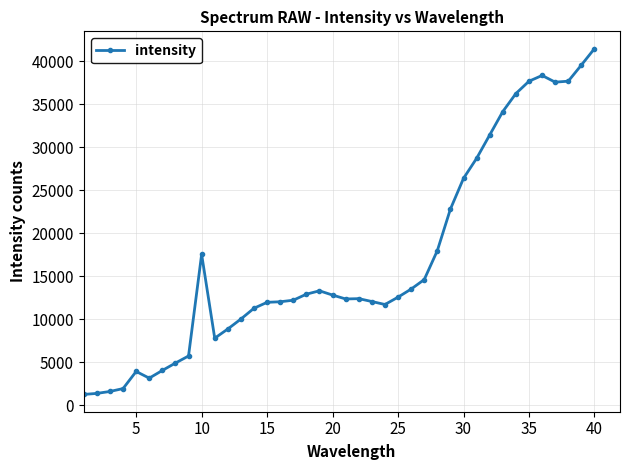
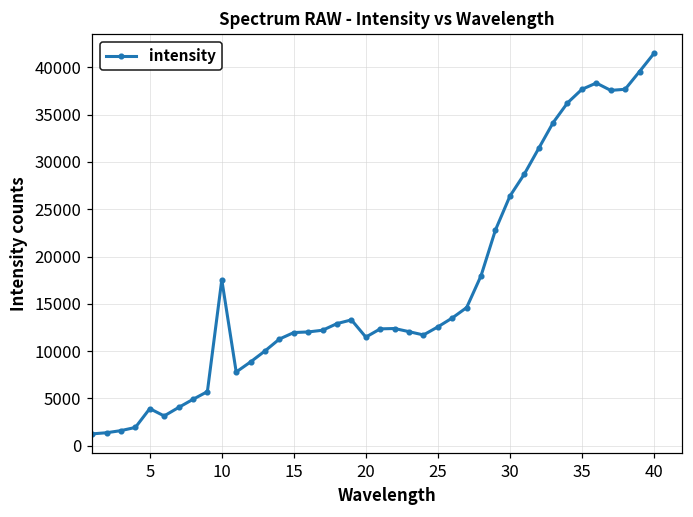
  {
    "5": 4000,
    "10": 18000,
    "15": 12000,
-   "20": 13000,
+   "20": 11000,
    "25": 13000,
    "30": 26000,
    "35": 38000,
    "40": 41000
  }
